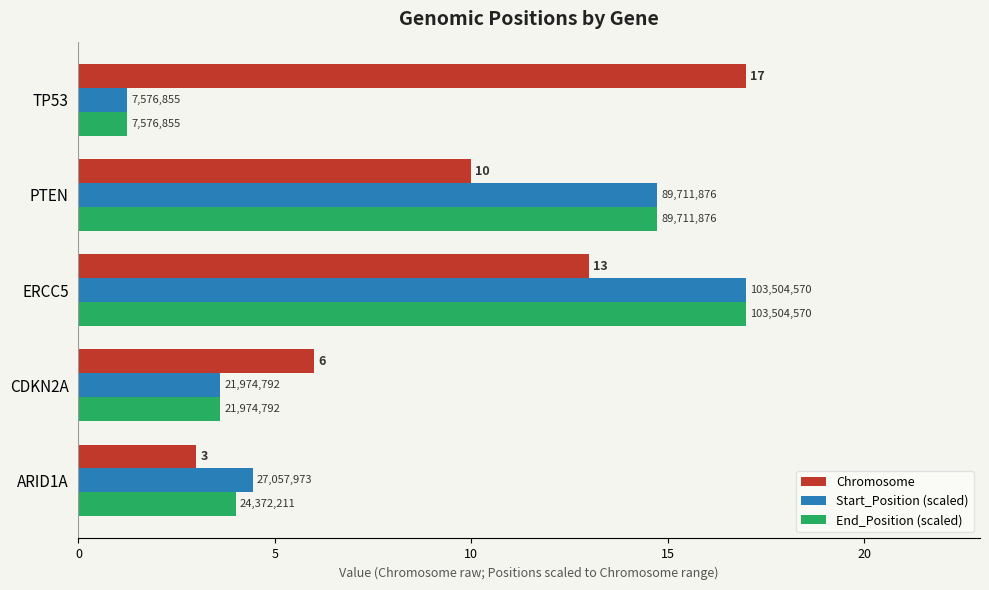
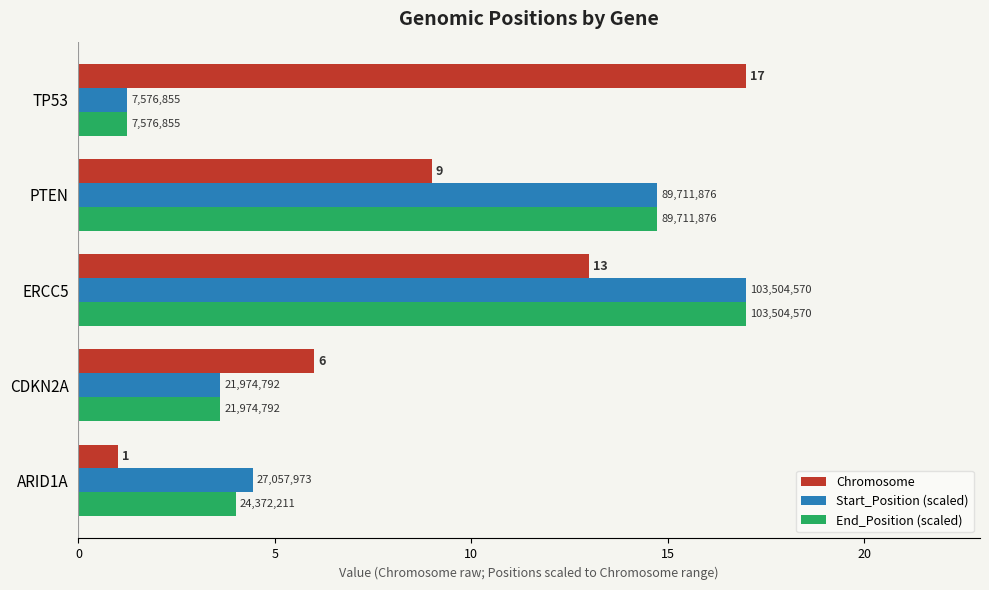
  {
    "Chromosome": {
      "TP53": 17,
-     "PTEN": 10,
+     "PTEN": 9,
      "ERCC5": 13,
      "CDKN2A": 6,
-     "ARID1A": 3
+     "ARID1A": 1
    }
  }
